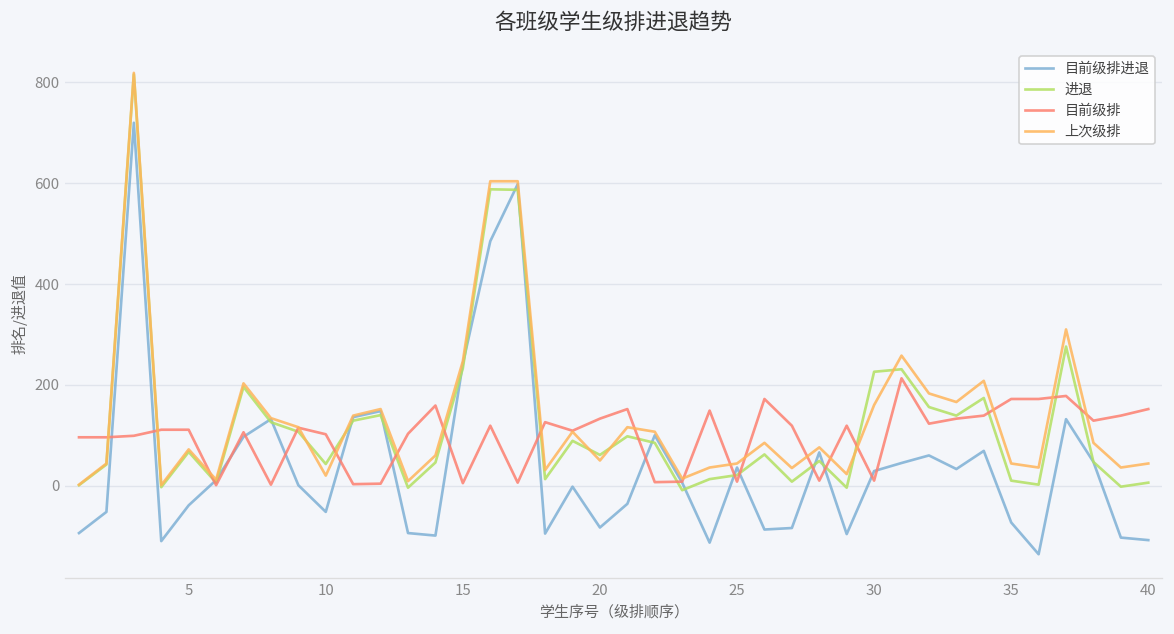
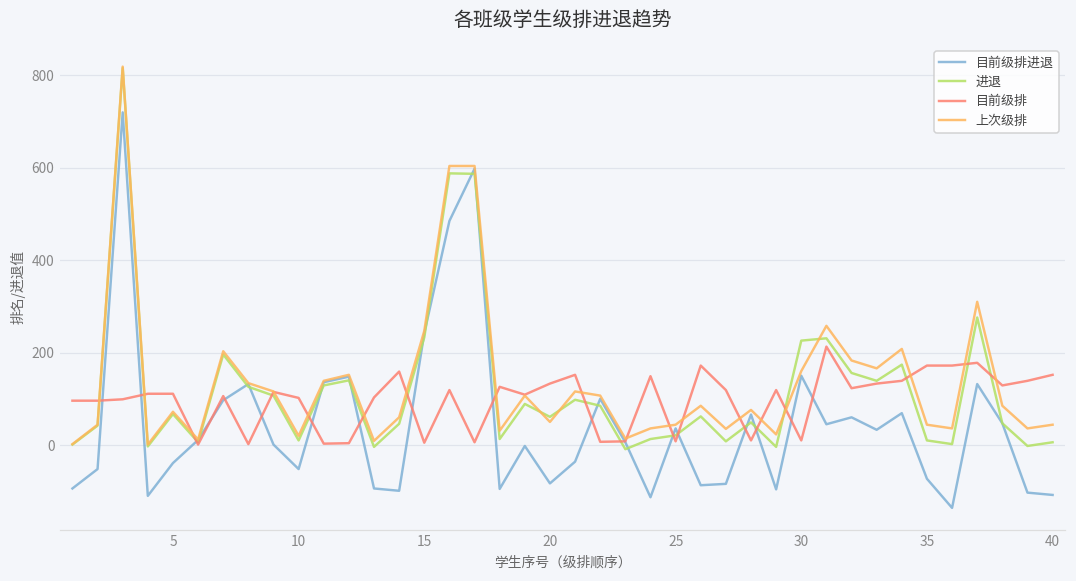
  {
    "目前级排进退": {
      "5": -40,
      "10": -50,
      "20": -80,
      "25": 40,
-     "30": 30,
+     "30": 150,
      "35": -70,
      "40": -110
    },
    "进退": {
-     "10": 40,
+     "10": 10,
      "15": 230,
      "20": 60,
      "25": 20,
      "30": 230,
      "35": 10,
      "40": 10
    }
  }
